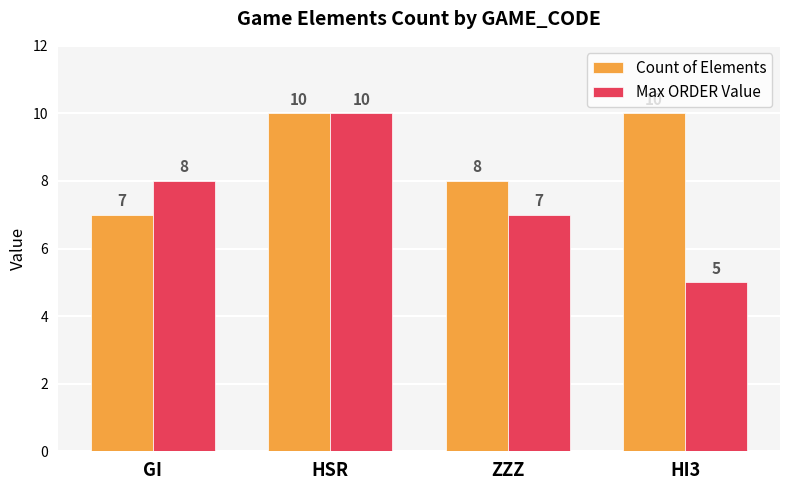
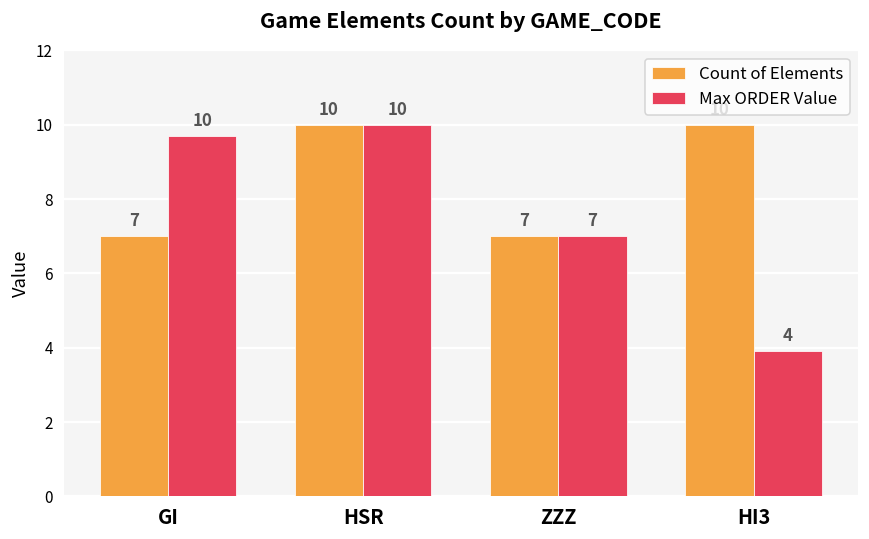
  {
    "Count of Elements": {
      "GI": 7,
      "HSR": 10,
-     "ZZZ": 8
+     "ZZZ": 7
    },
    "Max ORDER Value": {
-     "GI": 8,
+     "GI": 10,
      "HSR": 10,
      "ZZZ": 7,
-     "HI3": 5
+     "HI3": 4
    }
  }
